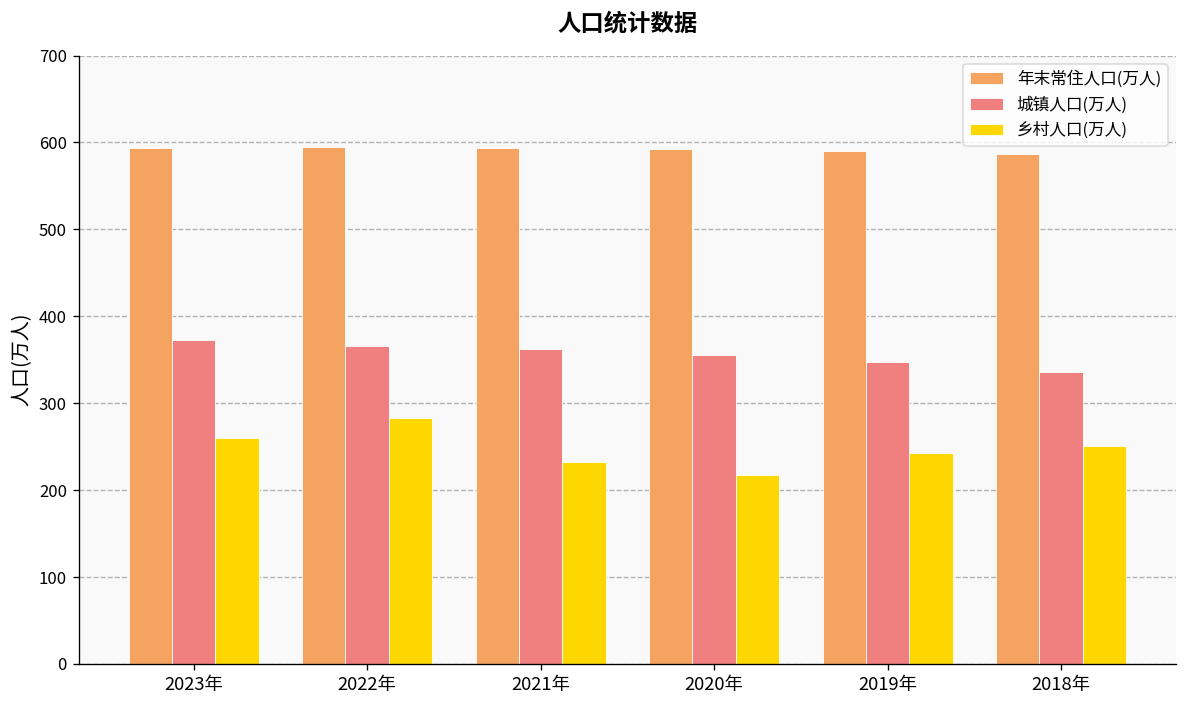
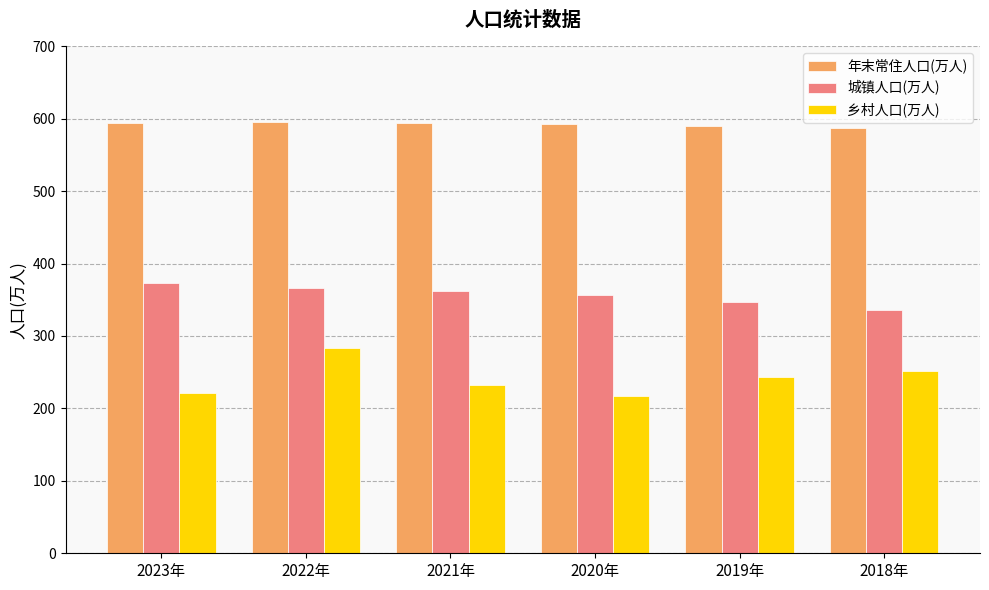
  {
    "乡村人口(万人)": {
-     "2023年": 260,
+     "2023年": 220,
      "2022年": 280,
      "2021年": 230,
      "2020年": 220,
      "2019年": 240,
      "2018年": 250
    }
  }
